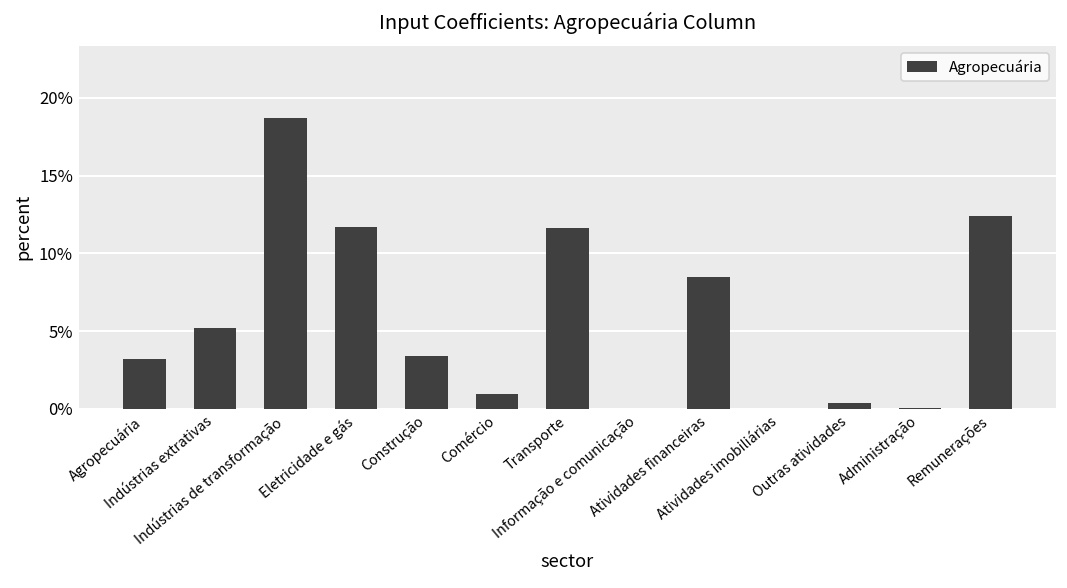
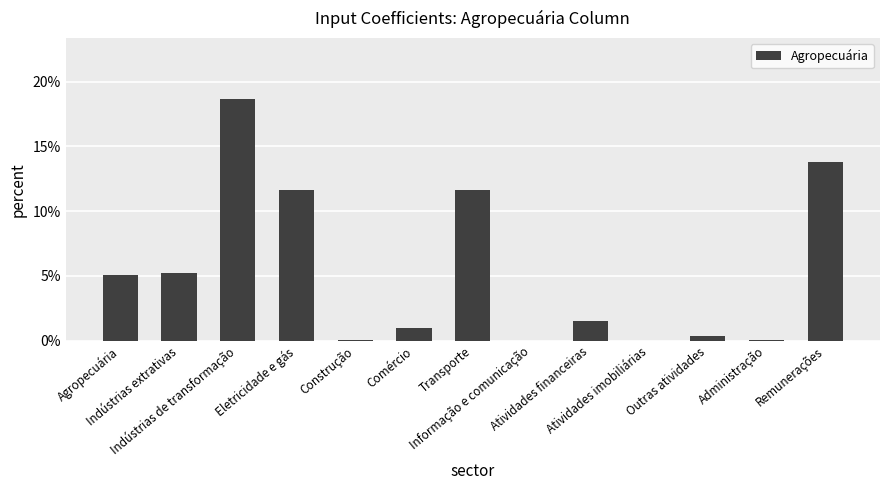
  {
-   "Agropecuária": "3.2%",
+   "Agropecuária": "5.0%",
    "Indústrias extrativas": "5.2%",
    "Indústrias de transformação": "18.7%",
    "Eletricidade e gás": "11.7%",
-   "Construção": "3.4%",
+   "Construção": "0.1%",
    "Comércio": "1.0%",
    "Transporte": "11.7%",
-   "Atividades financeiras": "8.5%",
+   "Atividades financeiras": "1.5%",
    "Outras atividades": "0.4%",
-   "Remunerações": "12.4%"
+   "Remunerações": "13.8%"
  }
